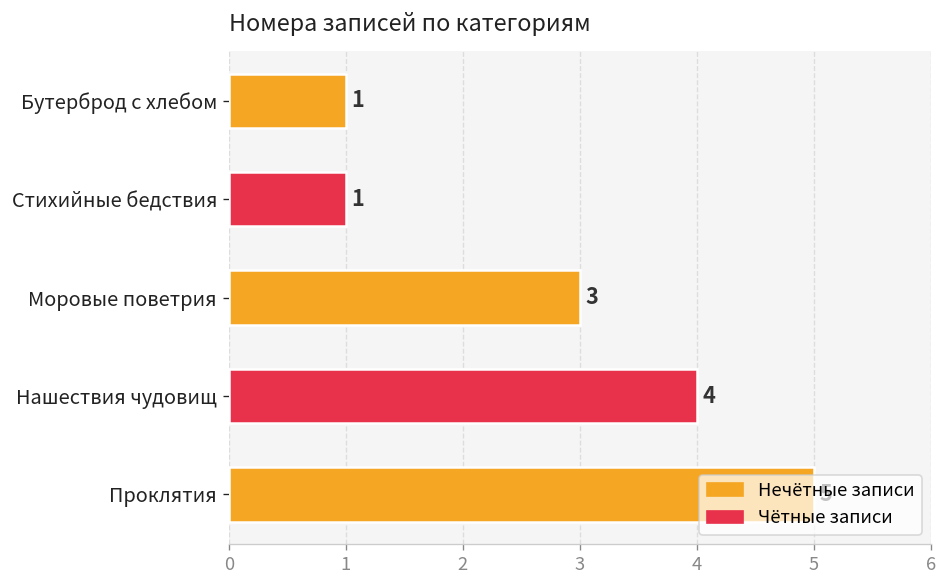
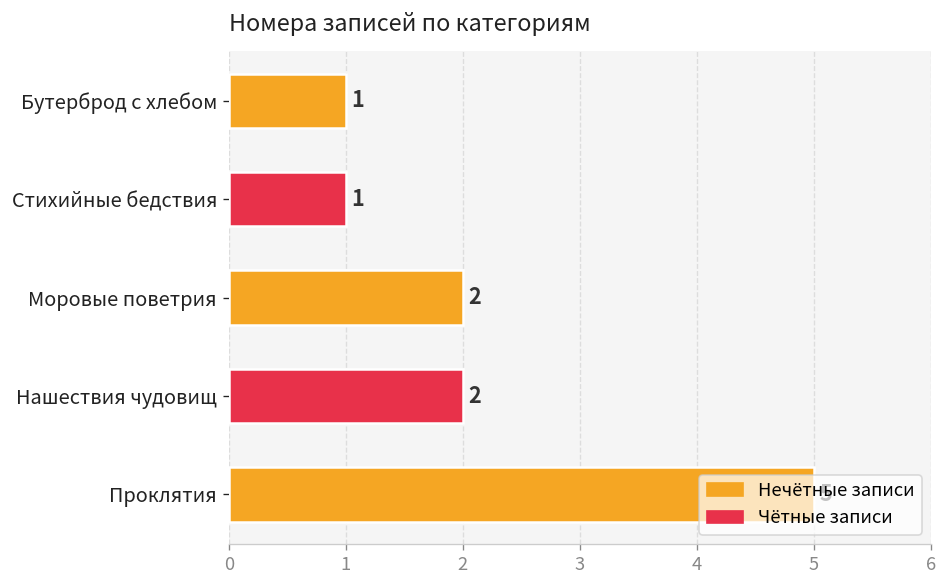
  {
    "Бутерброд с хлебом": 1,
    "Стихийные бедствия": 1,
-   "Моровые поветрия": 3,
-   "Нашествия чудовищ": 4
+   "Моровые поветрия": 2,
+   "Нашествия чудовищ": 2
  }
